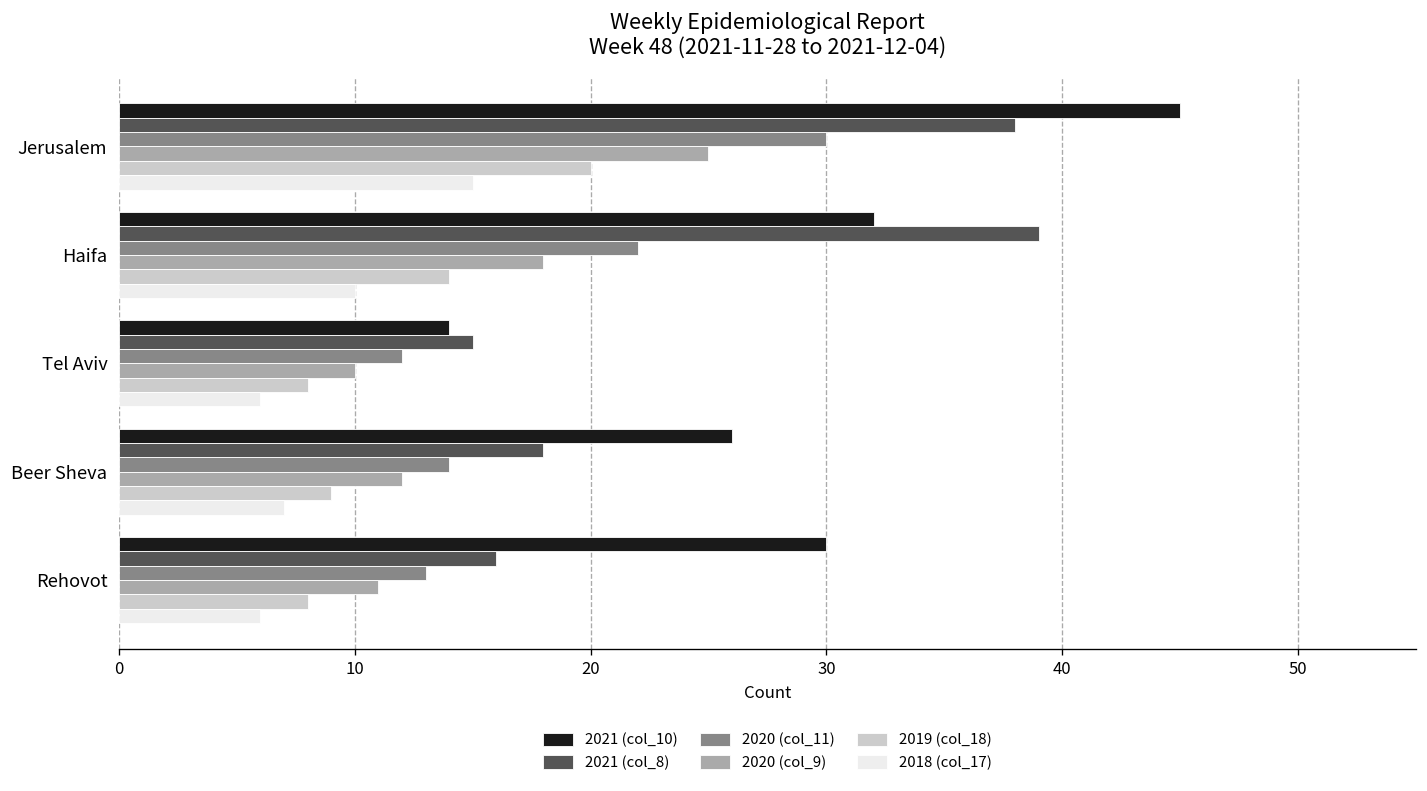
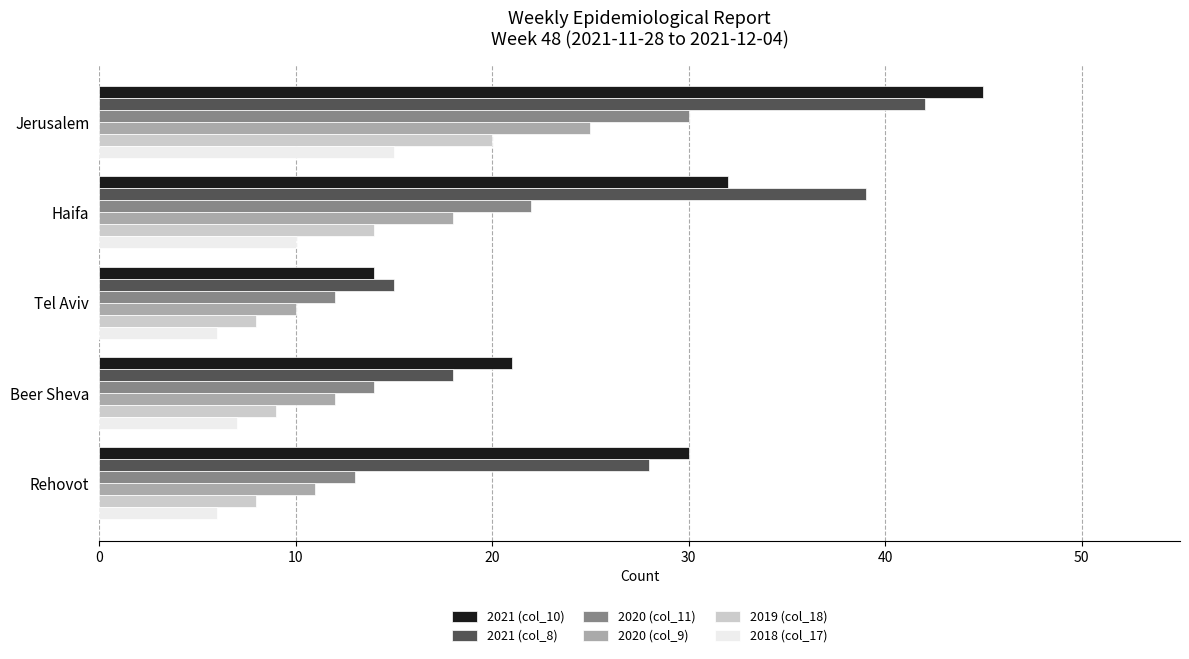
  {
    "2021 (col_10)": {
      "Jerusalem": 45,
      "Haifa": 32,
      "Tel Aviv": 14,
-     "Beer Sheva": 26,
+     "Beer Sheva": 21,
      "Rehovot": 30
    },
    "2021 (col_8)": {
-     "Jerusalem": 38,
+     "Jerusalem": 42,
      "Haifa": 39,
      "Tel Aviv": 15,
      "Beer Sheva": 18,
-     "Rehovot": 16
+     "Rehovot": 28
    }
  }
